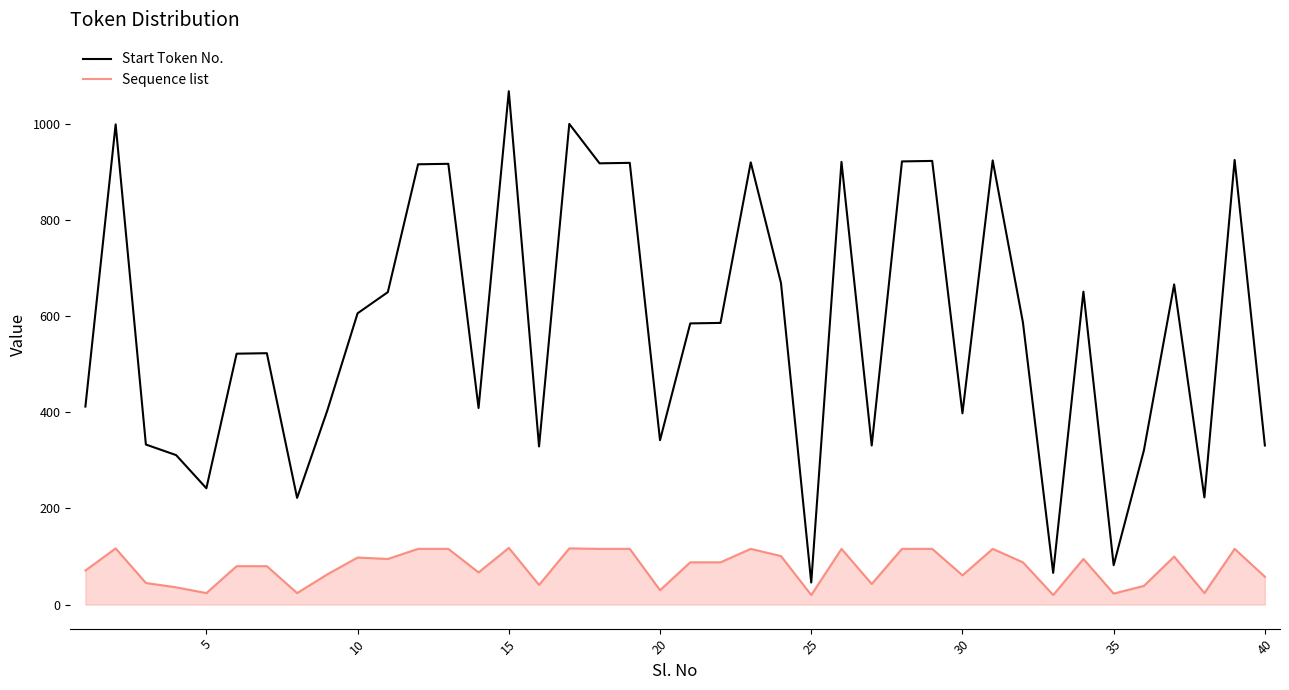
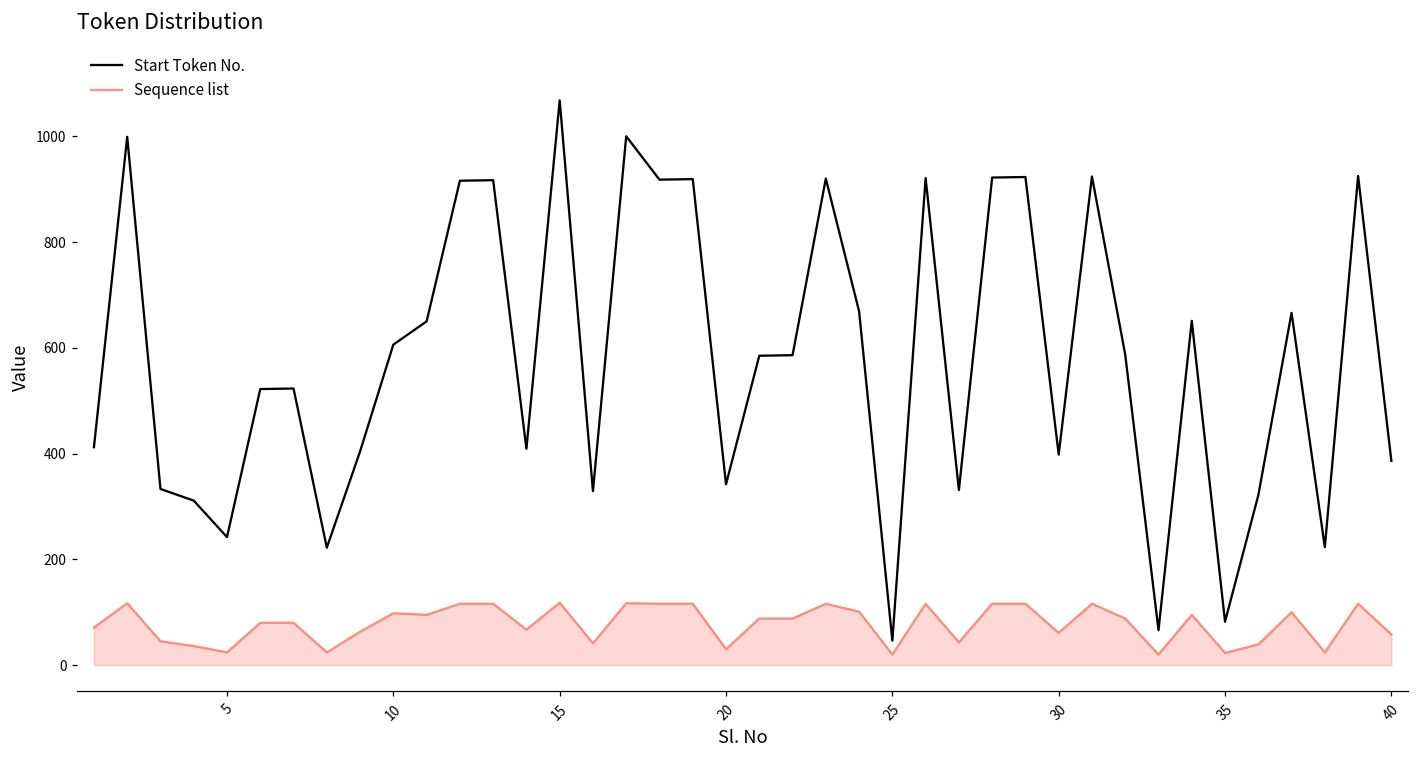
  {
    "Start Token No.": {
      "5": 240,
      "10": 610,
      "15": 1070,
      "20": 340,
      "25": 50,
      "30": 400,
      "35": 80,
-     "40": 330
+     "40": 390
    },
    "Sequence list": {
      "5": 20,
      "10": 100,
      "15": 120,
      "20": 30,
      "25": 20,
      "30": 60,
      "35": 20,
      "40": 60
    }
  }
